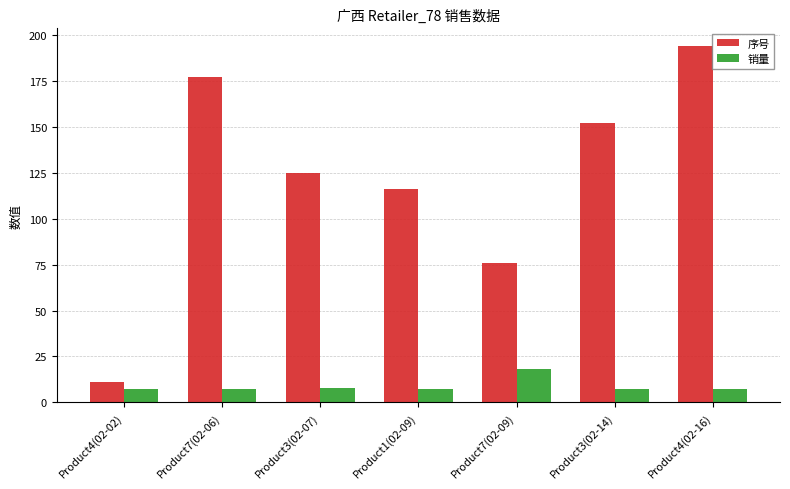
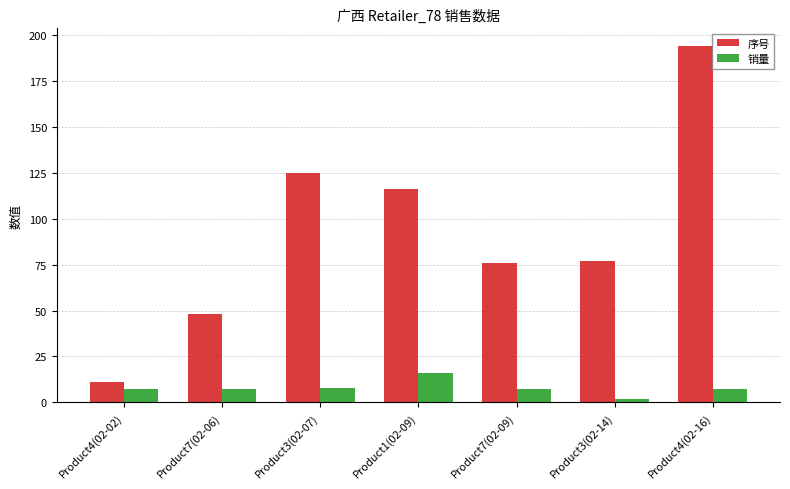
  {
    "序号": {
      "Product4(02-02)": 11,
-     "Product7(02-06)": 177,
+     "Product7(02-06)": 48,
      "Product3(02-07)": 125,
      "Product1(02-09)": 116,
      "Product7(02-09)": 76,
-     "Product3(02-14)": 152,
+     "Product3(02-14)": 77,
      "Product4(02-16)": 194
    },
    "销量": {
      "Product4(02-02)": 7,
      "Product7(02-06)": 7,
      "Product3(02-07)": 8,
-     "Product1(02-09)": 7,
-     "Product7(02-09)": 18,
-     "Product3(02-14)": 7,
+     "Product1(02-09)": 16,
+     "Product7(02-09)": 7,
+     "Product3(02-14)": 2,
      "Product4(02-16)": 7
    }
  }
